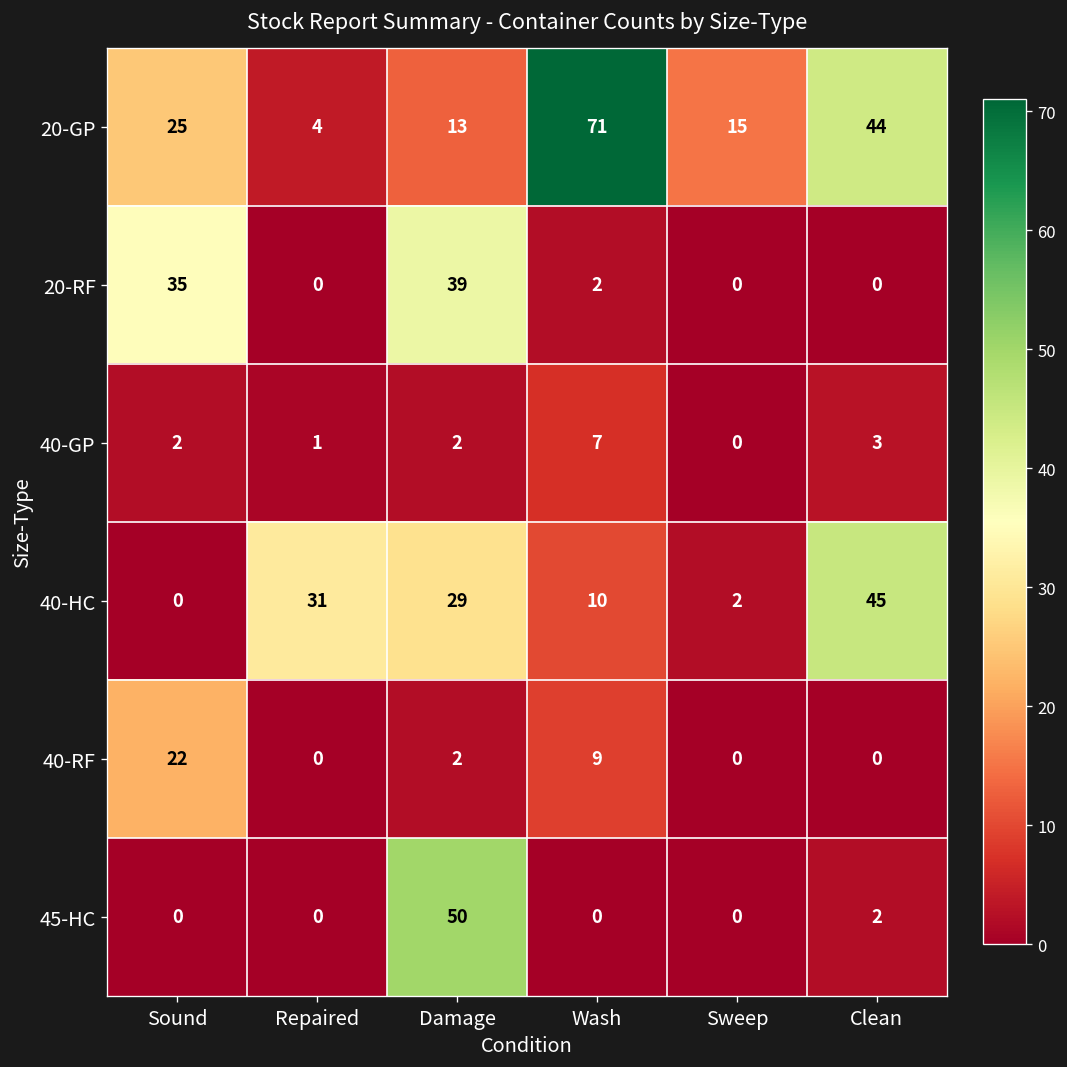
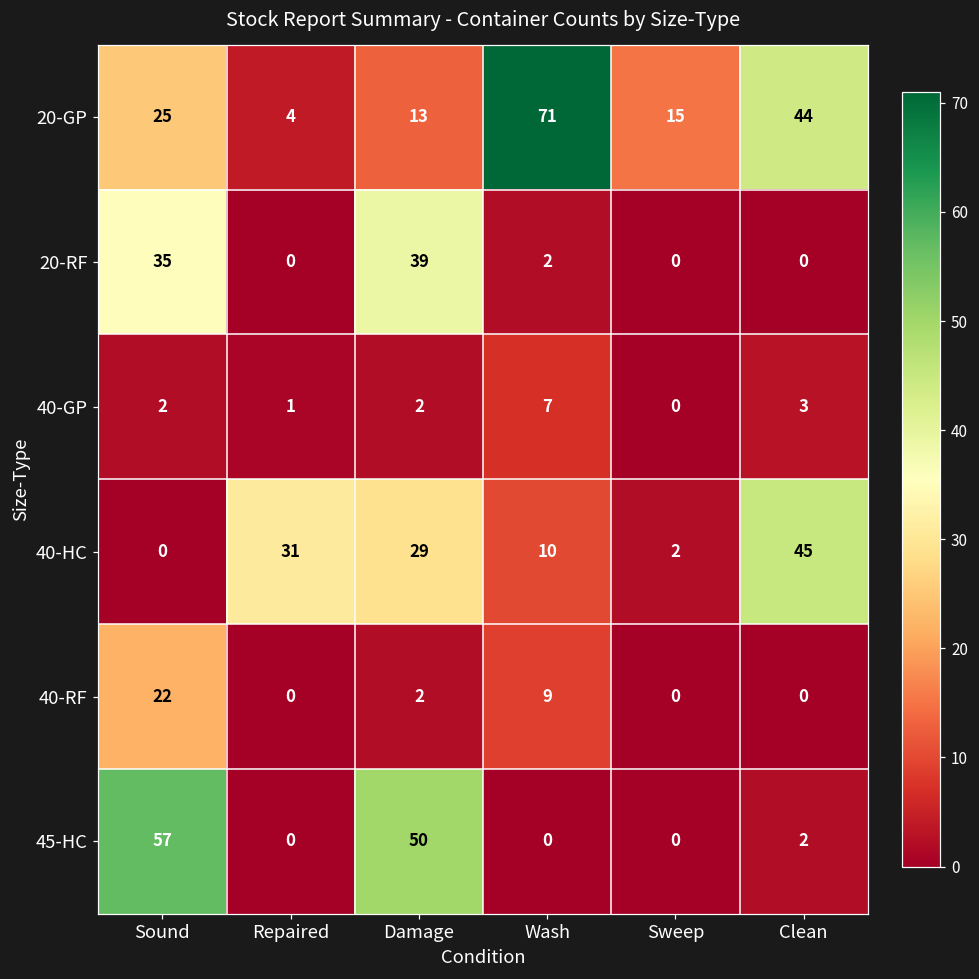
  {
    "20-GP": {
      "Sound": 25,
      "Repaired": 4,
      "Damage": 13,
      "Wash": 71,
      "Sweep": 15,
      "Clean": 44
    },
    "20-RF": {
      "Sound": 35,
      "Repaired": 0,
      "Damage": 39,
      "Wash": 2,
      "Sweep": 0,
      "Clean": 0
    },
    "40-GP": {
      "Sound": 2,
      "Repaired": 1,
      "Damage": 2,
      "Wash": 7,
      "Sweep": 0,
      "Clean": 3
    },
    "40-HC": {
      "Sound": 0,
      "Repaired": 31,
      "Damage": 29,
      "Wash": 10,
      "Sweep": 2,
      "Clean": 45
    },
    "40-RF": {
      "Sound": 22,
      "Repaired": 0,
      "Damage": 2,
      "Wash": 9,
      "Sweep": 0,
      "Clean": 0
    },
    "45-HC": {
-     "Sound": 0,
+     "Sound": 57,
      "Repaired": 0,
      "Damage": 50,
      "Wash": 0,
      "Sweep": 0,
      "Clean": 2
    }
  }
